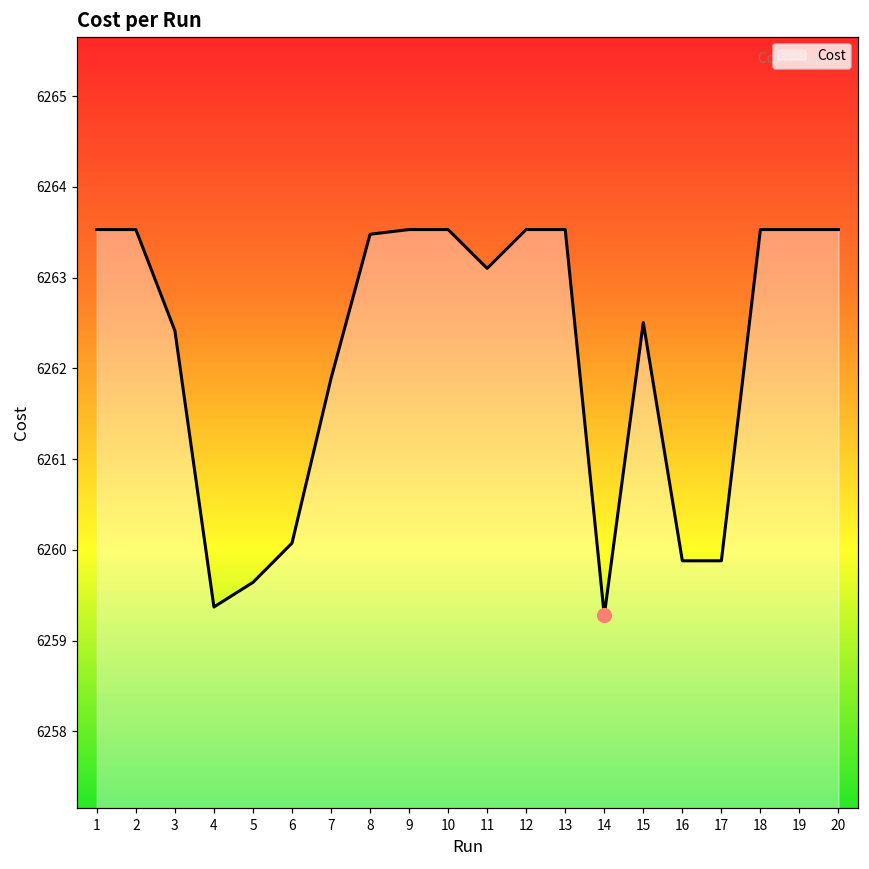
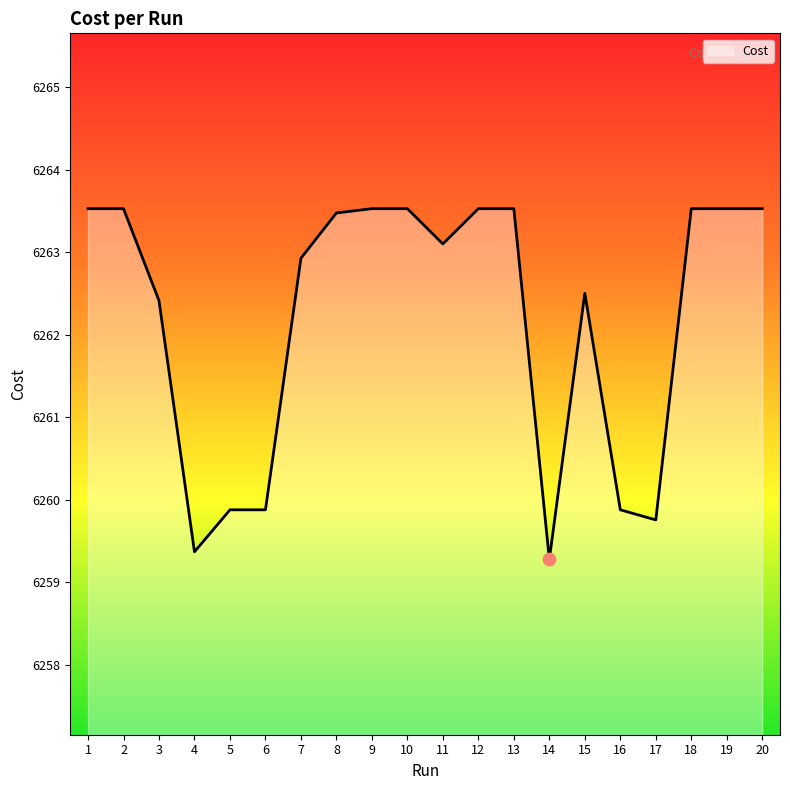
  {
    "Cost": {
      "1": 6263.5,
      "2": 6263.5,
      "3": 6262.4,
      "4": 6259.4,
-     "5": 6259.6,
-     "6": 6260.1,
-     "7": 6261.9,
+     "5": 6259.9,
+     "6": 6259.9,
+     "7": 6262.9,
      "8": 6263.5,
      "9": 6263.5,
      "10": 6263.5,
      "11": 6263.1,
      "12": 6263.5,
      "13": 6263.5,
      "15": 6262.5,
      "16": 6259.9,
-     "17": 6259.9,
+     "17": 6259.8,
      "18": 6263.5,
      "19": 6263.5,
      "20": 6263.5
    }
  }
